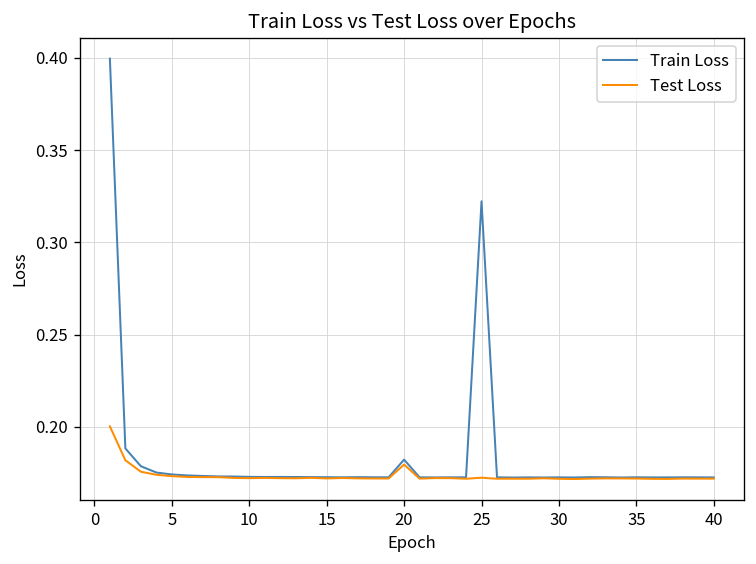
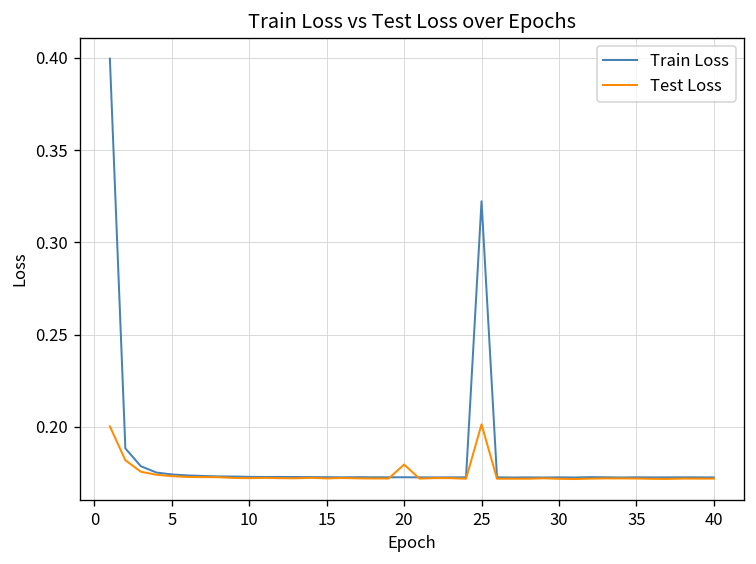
  {
    "Train Loss": {
-     "20": 0.182,
+     "20": 0.173,
      "25": 0.322
    },
    "Test Loss": {
      "20": 0.180,
-     "25": 0.172
+     "25": 0.201
    }
  }
